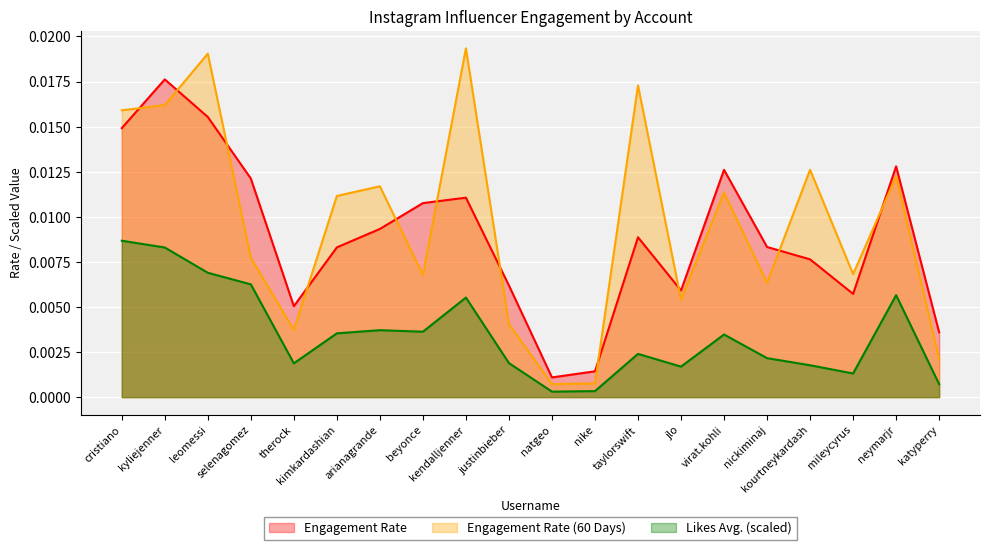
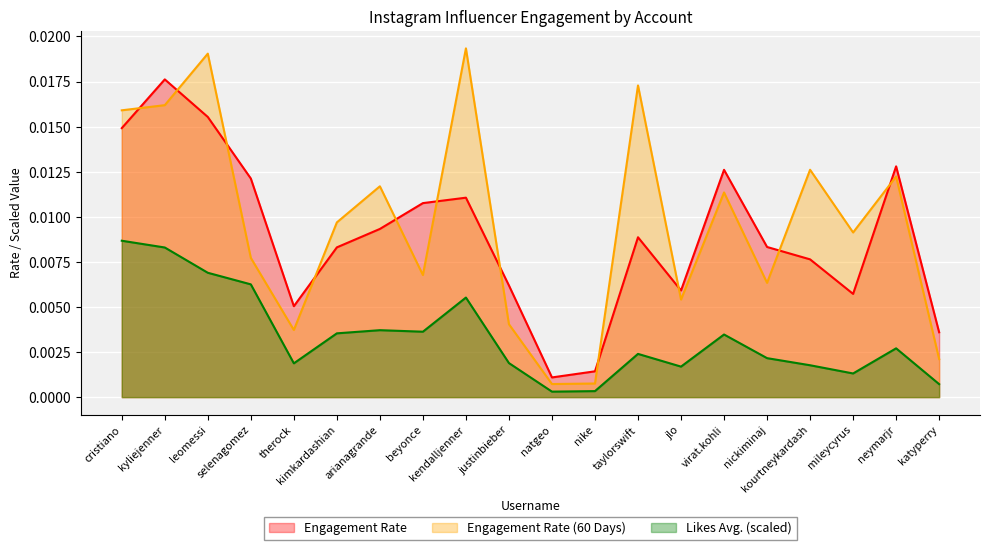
  {
    "Engagement Rate": {
      "cristiano": 0.0149,
      "kyliejenner": 0.0176,
      "leomessi": 0.0155,
      "selenagomez": 0.0121,
      "therock": 0.0050,
      "kimkardashian": 0.0083,
      "arianagrande": 0.0093,
      "beyonce": 0.0108,
      "kendalljenner": 0.0111,
      "justinbieber": 0.0062,
      "natgeo": 0.0011,
      "nike": 0.0014,
      "taylorswift": 0.0089,
      "jlo": 0.0059,
      "virat.kohli": 0.0126,
      "nickiminaj": 0.0083,
      "kourtneykardash": 0.0076,
      "mileycyrus": 0.0057,
      "neymarjr": 0.0128,
      "katyperry": 0.0036
    },
    "Engagement Rate (60 Days)": {
      "cristiano": 0.0159,
      "kyliejenner": 0.0162,
      "leomessi": 0.0190,
      "selenagomez": 0.0077,
      "therock": 0.0037,
-     "kimkardashian": 0.0112,
+     "kimkardashian": 0.0097,
      "arianagrande": 0.0117,
      "beyonce": 0.0068,
      "kendalljenner": 0.0193,
      "justinbieber": 0.0040,
      "natgeo": 0.0007,
      "nike": 0.0008,
      "taylorswift": 0.0173,
      "jlo": 0.0054,
      "virat.kohli": 0.0113,
      "nickiminaj": 0.0063,
      "kourtneykardash": 0.0126,
-     "mileycyrus": 0.0068,
+     "mileycyrus": 0.0091,
      "neymarjr": 0.0122,
      "katyperry": 0.0021
    },
    "Likes Avg. (scaled)": {
      "cristiano": 0.0087,
      "kyliejenner": 0.0083,
      "leomessi": 0.0069,
      "selenagomez": 0.0063,
      "therock": 0.0019,
      "kimkardashian": 0.0035,
      "arianagrande": 0.0037,
      "beyonce": 0.0036,
      "kendalljenner": 0.0055,
      "justinbieber": 0.0019,
      "natgeo": 0.0003,
      "nike": 0.0003,
      "taylorswift": 0.0024,
      "jlo": 0.0017,
      "virat.kohli": 0.0035,
      "nickiminaj": 0.0022,
      "kourtneykardash": 0.0018,
      "mileycyrus": 0.0013,
-     "neymarjr": 0.0057,
+     "neymarjr": 0.0027,
      "katyperry": 0.0007
    }
  }
